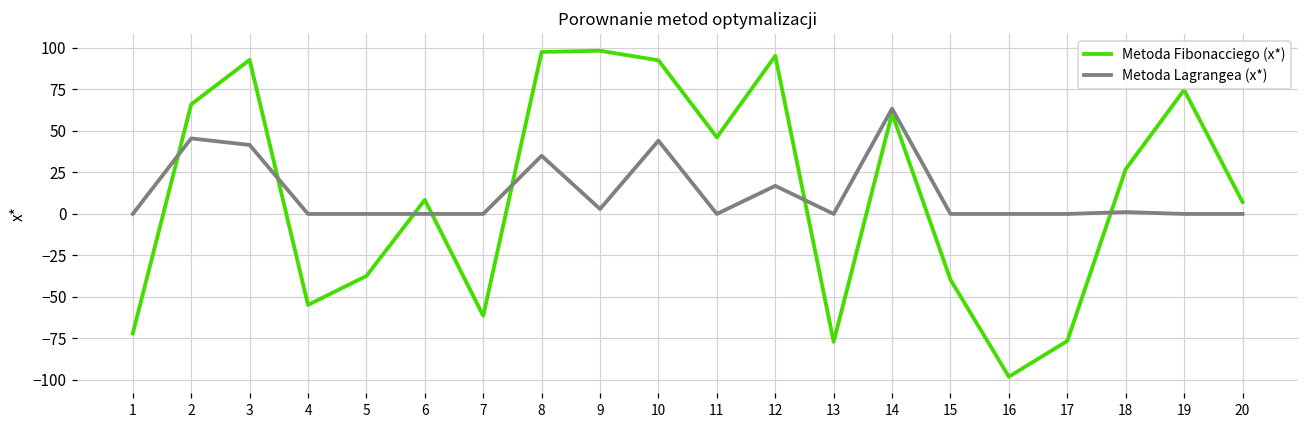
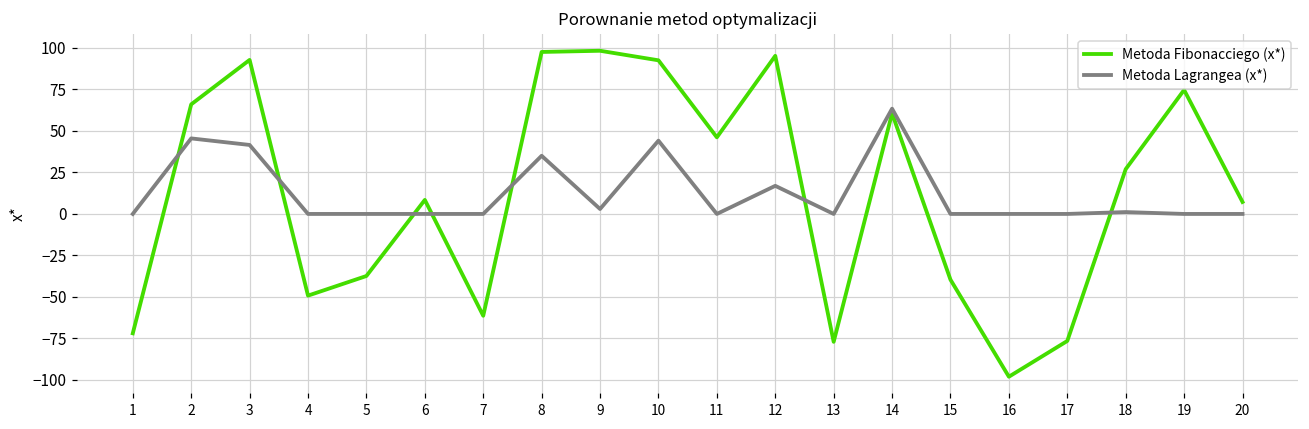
  {
    "Metoda Fibonacciego (x*)": {
      "1": -72,
      "2": 66,
      "3": 93,
-     "4": -55,
+     "4": -49,
      "5": -37,
      "6": 8,
      "7": -61,
      "8": 98,
      "9": 98,
      "10": 93,
      "11": 46,
      "12": 95,
      "13": -77,
      "14": 61,
      "15": -40,
      "16": -98,
      "17": -77,
      "18": 27,
      "19": 75,
      "20": 7
    },
    "Metoda Lagrangea (x*)": {
      "1": 0,
      "2": 46,
      "3": 42,
      "4": 0,
      "5": 0,
      "6": 0,
      "7": 0,
      "8": 35,
      "9": 3,
      "10": 44,
      "11": 0,
      "12": 17,
      "13": 0,
      "14": 63,
      "15": 0,
      "16": 0,
      "17": 0,
      "18": 1,
      "19": 0,
      "20": 0
    }
  }
